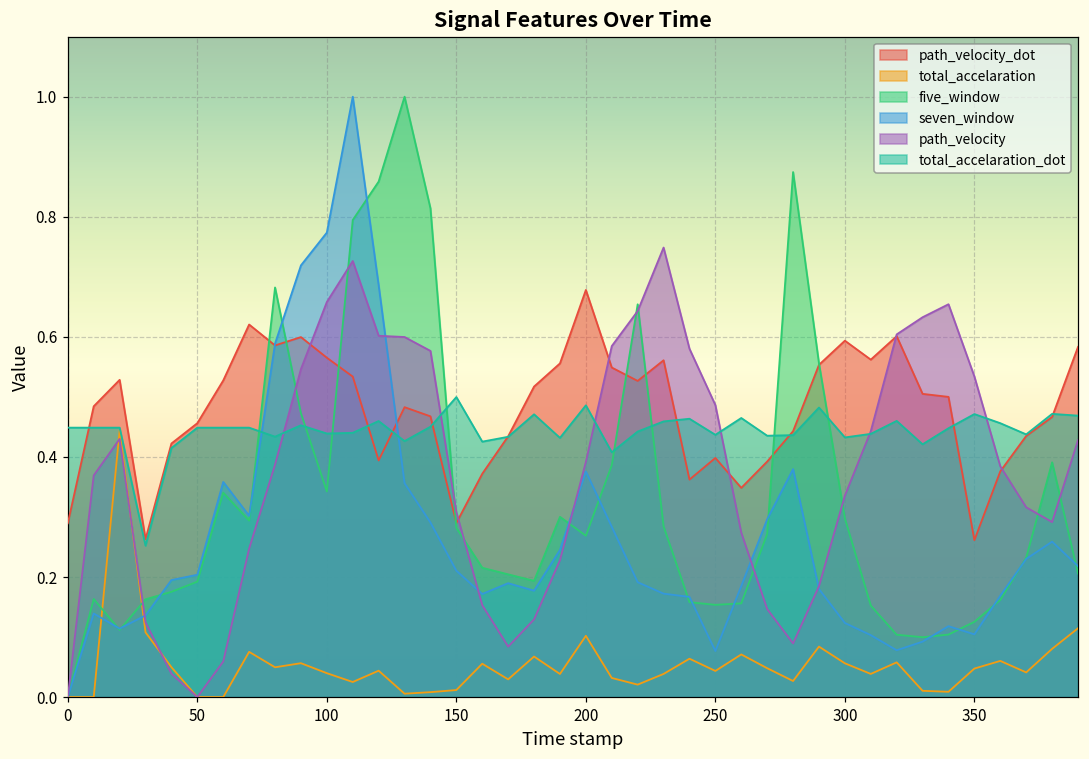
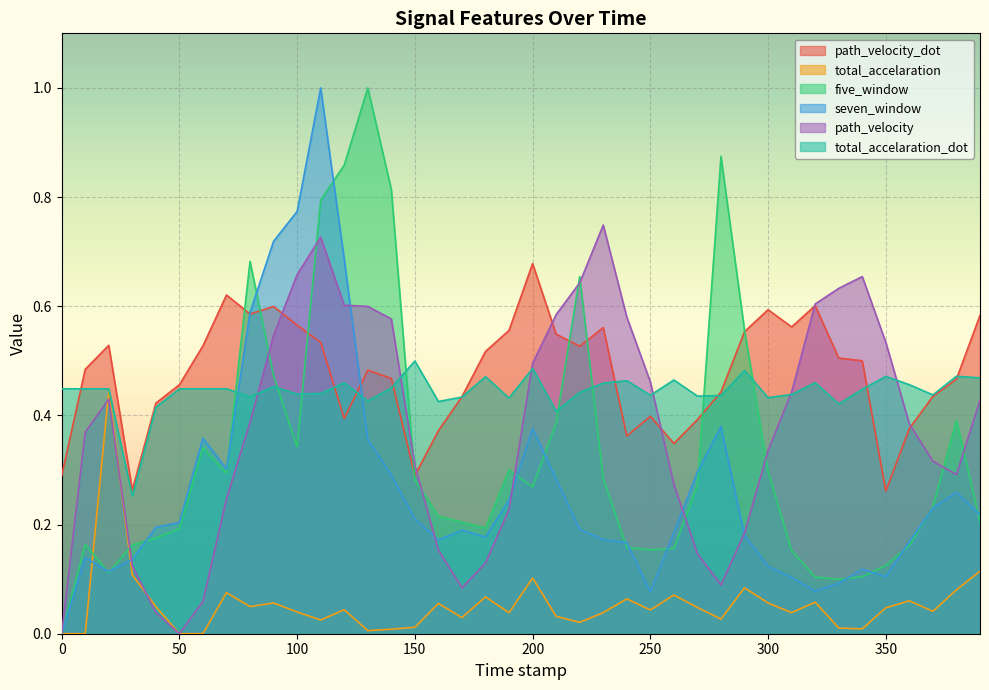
  {
    "path_velocity_dot": {
      "0": 0.29,
      "50": 0.46,
      "100": 0.57,
      "150": 0.29,
      "200": 0.68,
      "250": 0.40,
      "300": 0.59,
      "350": 0.26
    },
    "total_accelaration": {
      "100": 0.04,
      "150": 0.01,
      "200": 0.10,
      "250": 0.04,
      "300": 0.06,
      "350": 0.05
    },
    "seven_window": {
      "50": 0.20,
      "100": 0.77,
      "150": 0.21,
      "200": 0.38,
      "250": 0.08,
      "300": 0.12,
      "350": 0.10
    },
    "path_velocity": {
      "100": 0.66,
      "150": 0.31,
-     "200": 0.39,
-     "250": 0.49,
+     "200": 0.50,
+     "250": 0.46,
      "300": 0.34,
      "350": 0.53
    }
  }
